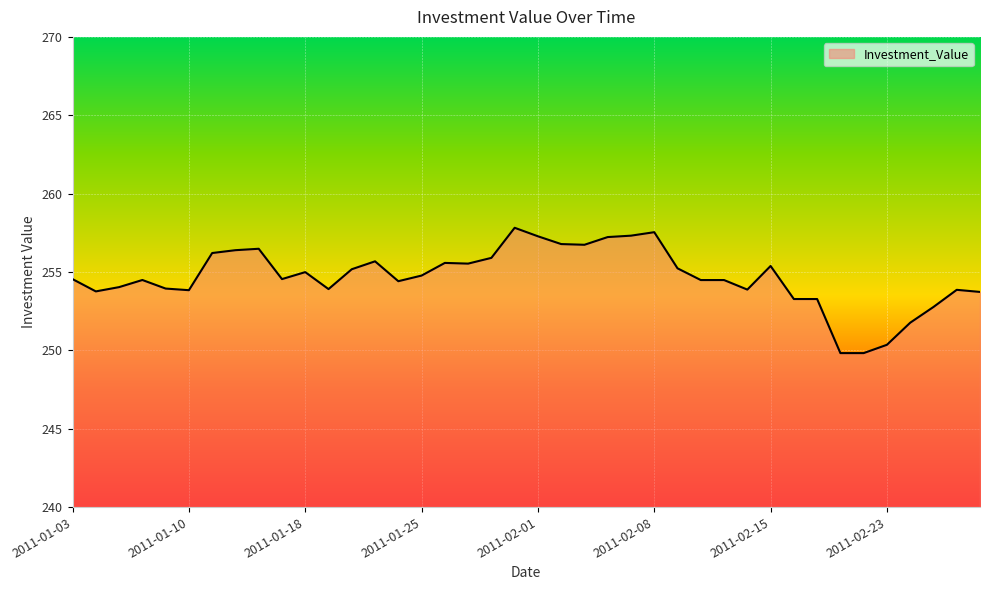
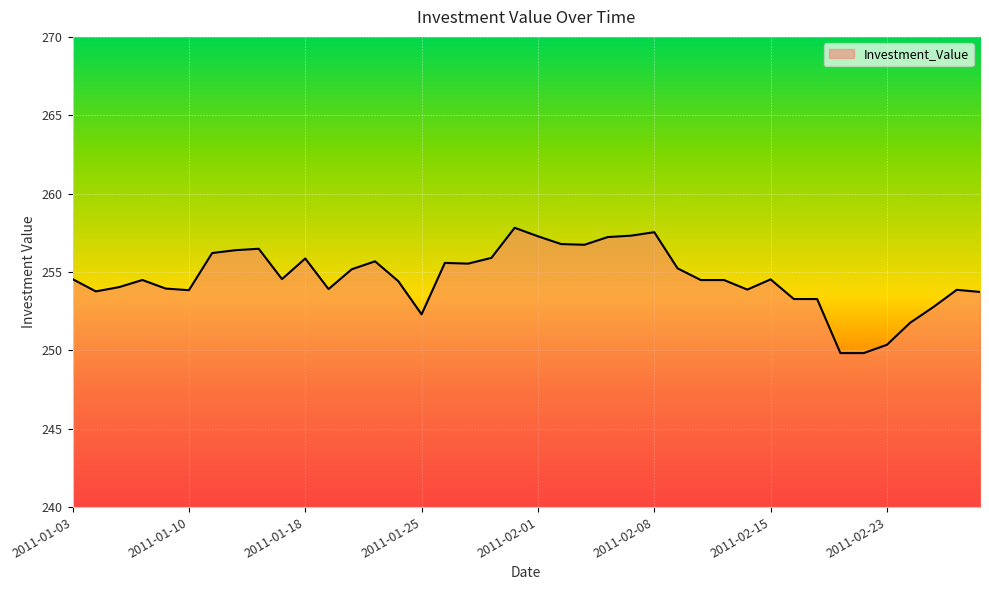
  {
    "2011-01-03": 254.5,
    "2011-01-10": 253.8,
-   "2011-01-18": 255.0,
-   "2011-01-25": 254.8,
+   "2011-01-18": 255.9,
+   "2011-01-25": 252.3,
    "2011-02-01": 257.3,
    "2011-02-08": 257.5,
-   "2011-02-15": 255.4,
+   "2011-02-15": 254.5,
    "2011-02-23": 250.4
  }
